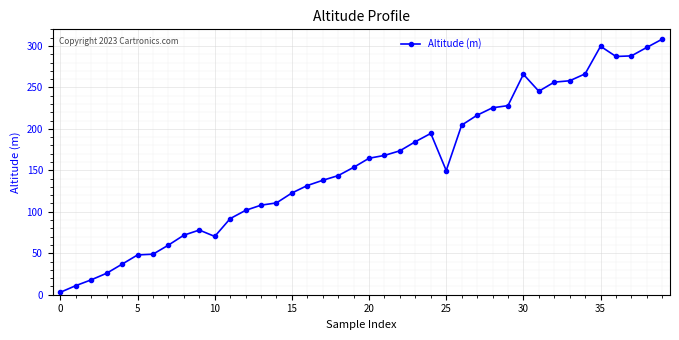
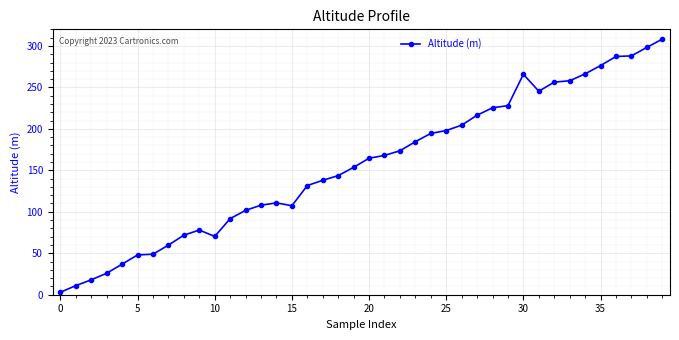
  {
    "0": 0,
    "5": 50,
    "10": 70,
-   "15": 120,
+   "15": 110,
    "20": 160,
-   "25": 150,
+   "25": 200,
    "30": 270,
-   "35": 300
+   "35": 280
  }
